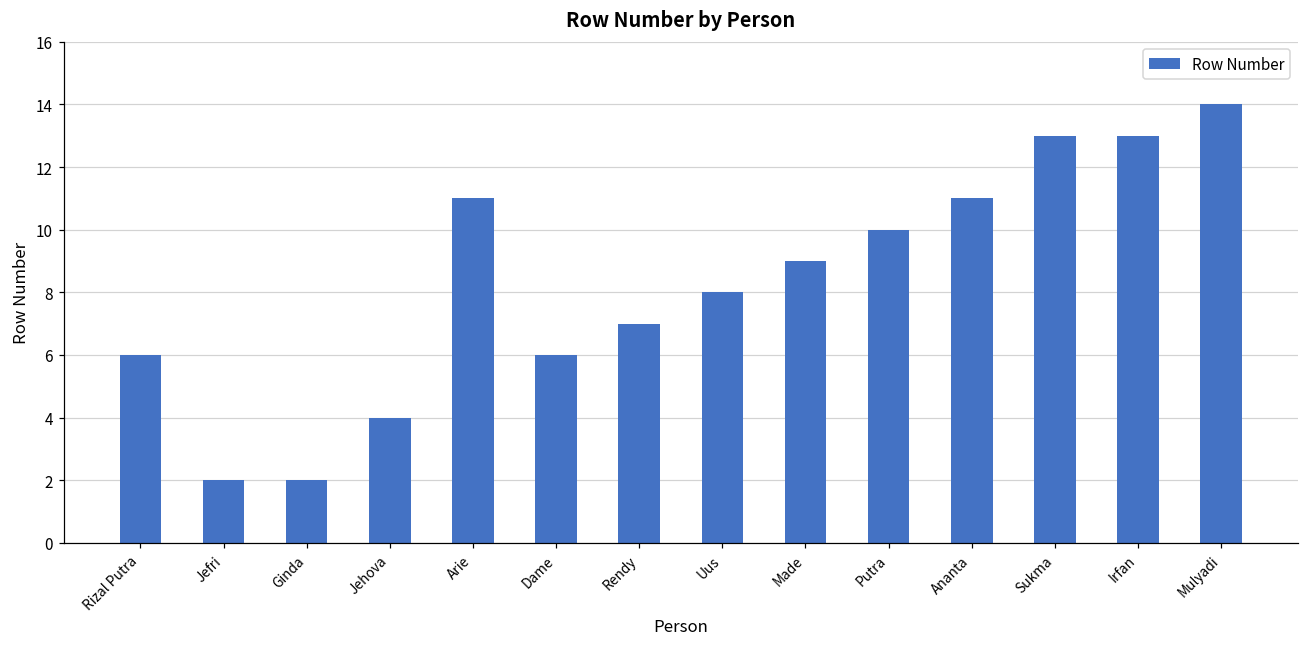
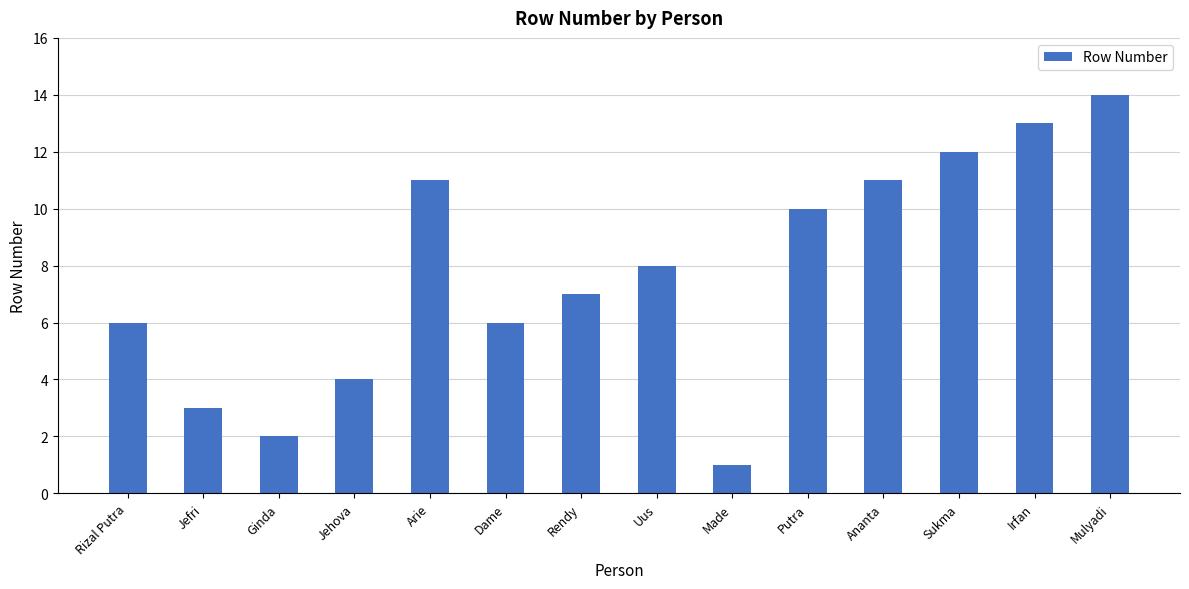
  {
    "Rizal Putra": 6,
-   "Jefri": 2,
+   "Jefri": 3,
    "Ginda": 2,
    "Jehova": 4,
    "Arie": 11,
    "Dame": 6,
    "Rendy": 7,
    "Uus": 8,
-   "Made": 9,
+   "Made": 1,
    "Putra": 10,
    "Ananta": 11,
-   "Sukma": 13,
+   "Sukma": 12,
    "Irfan": 13,
    "Mulyadi": 14
  }
